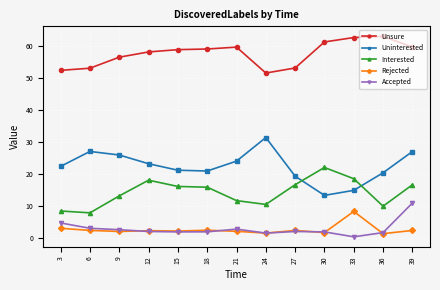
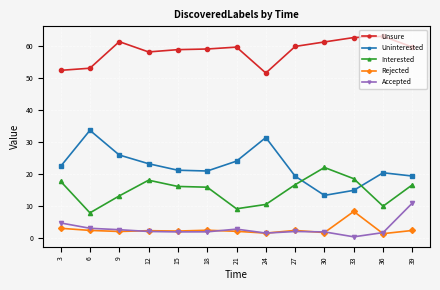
  {
    "Unsure": {
      "3": 52,
      "6": 53,
-     "9": 56,
+     "9": 61,
      "12": 58,
      "15": 59,
      "18": 59,
      "21": 60,
      "24": 51,
-     "27": 53,
+     "27": 60,
      "30": 61,
      "33": 63
    },
    "Uninterested": {
      "3": 22,
-     "6": 27,
+     "6": 34,
      "9": 26,
      "12": 23,
      "15": 21,
      "18": 21,
      "21": 24,
      "24": 31,
      "27": 19,
      "30": 13,
      "33": 15,
      "36": 20,
-     "39": 27
+     "39": 19
    },
    "Interested": {
-     "3": 8,
+     "3": 18,
      "6": 8,
      "9": 13,
      "12": 18,
      "15": 16,
      "18": 16,
-     "21": 12,
+     "21": 9,
      "24": 10,
      "27": 17,
      "30": 22,
      "33": 18,
      "36": 10,
      "39": 17
    },
    "Rejected": {
      "3": 3,
      "33": 8,
      "39": 2
    },
    "Accepted": {
      "3": 5,
      "33": 0,
      "39": 11
    }
  }
